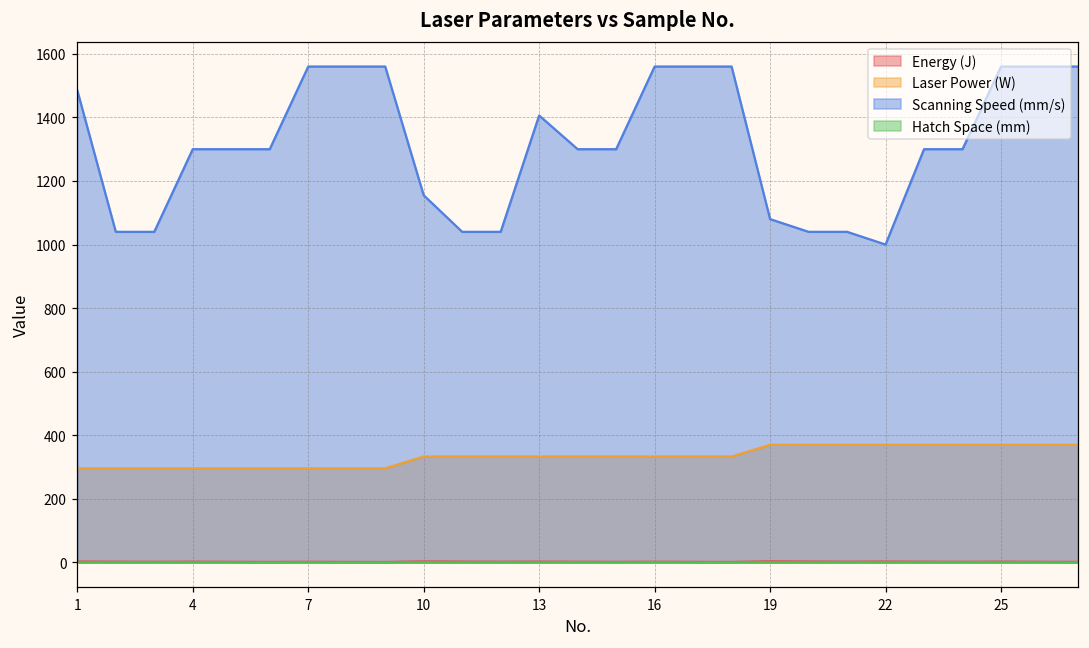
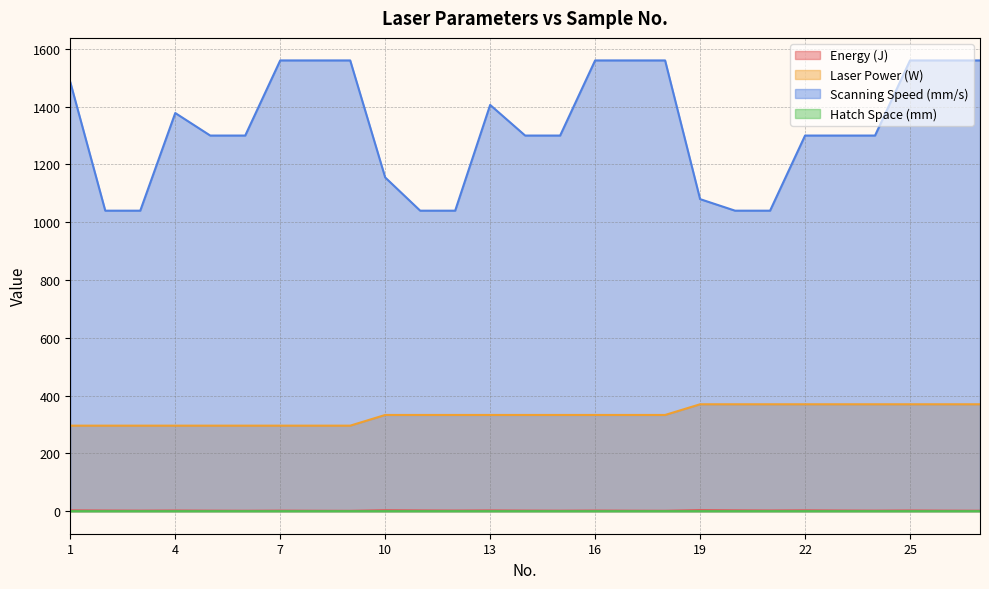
  {
    "Scanning Speed (mm/s)": {
      "1": 1490,
-     "4": 1300,
+     "4": 1380,
      "7": 1560,
      "10": 1160,
      "13": 1410,
      "16": 1560,
      "19": 1080,
-     "22": 1000
+     "22": 1300
    }
  }
